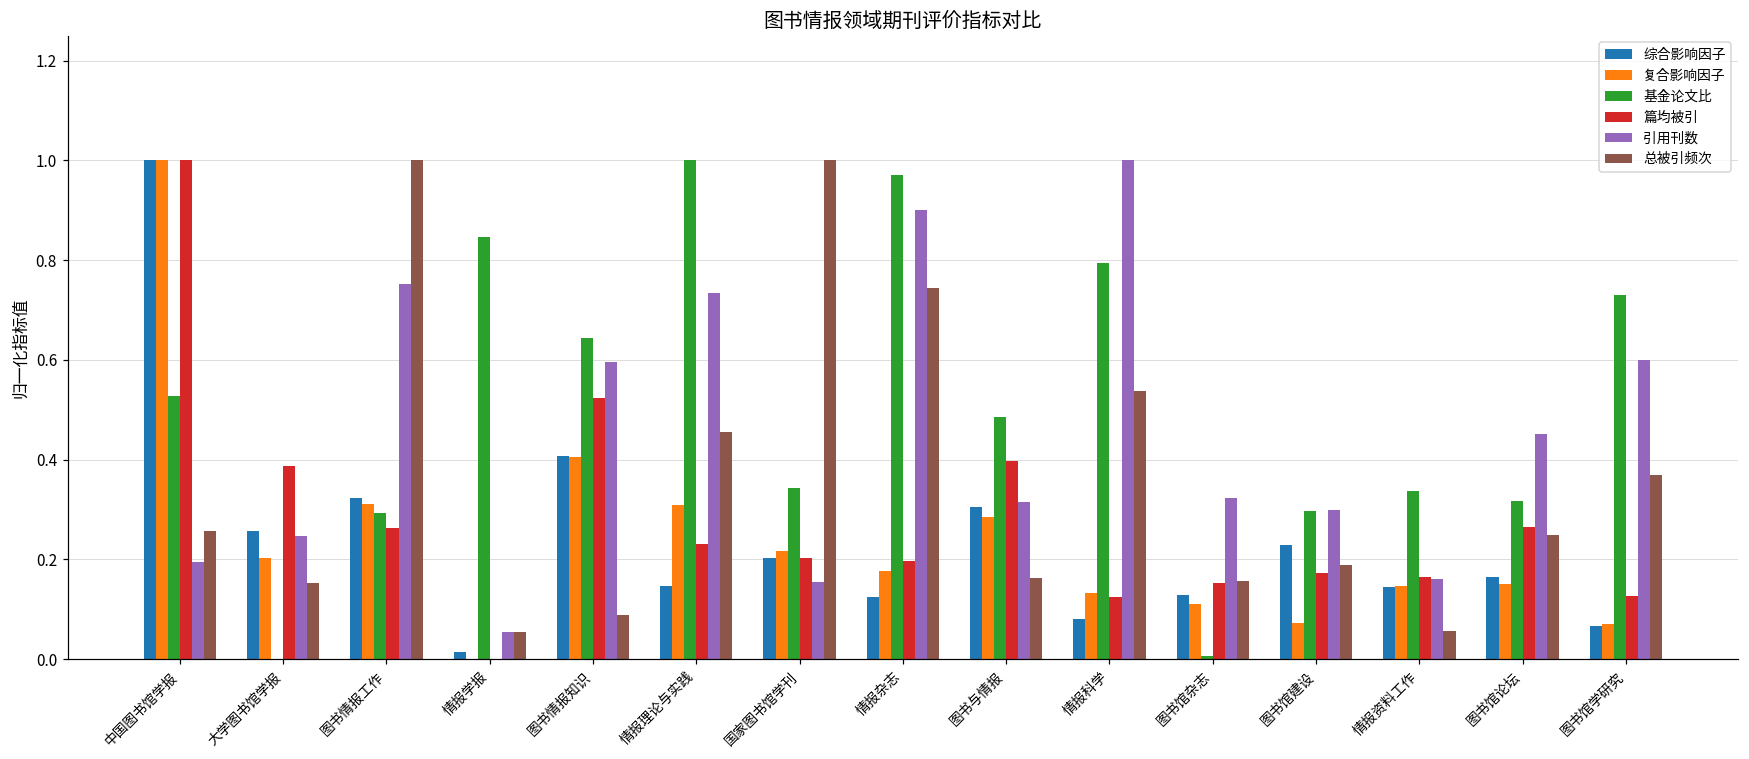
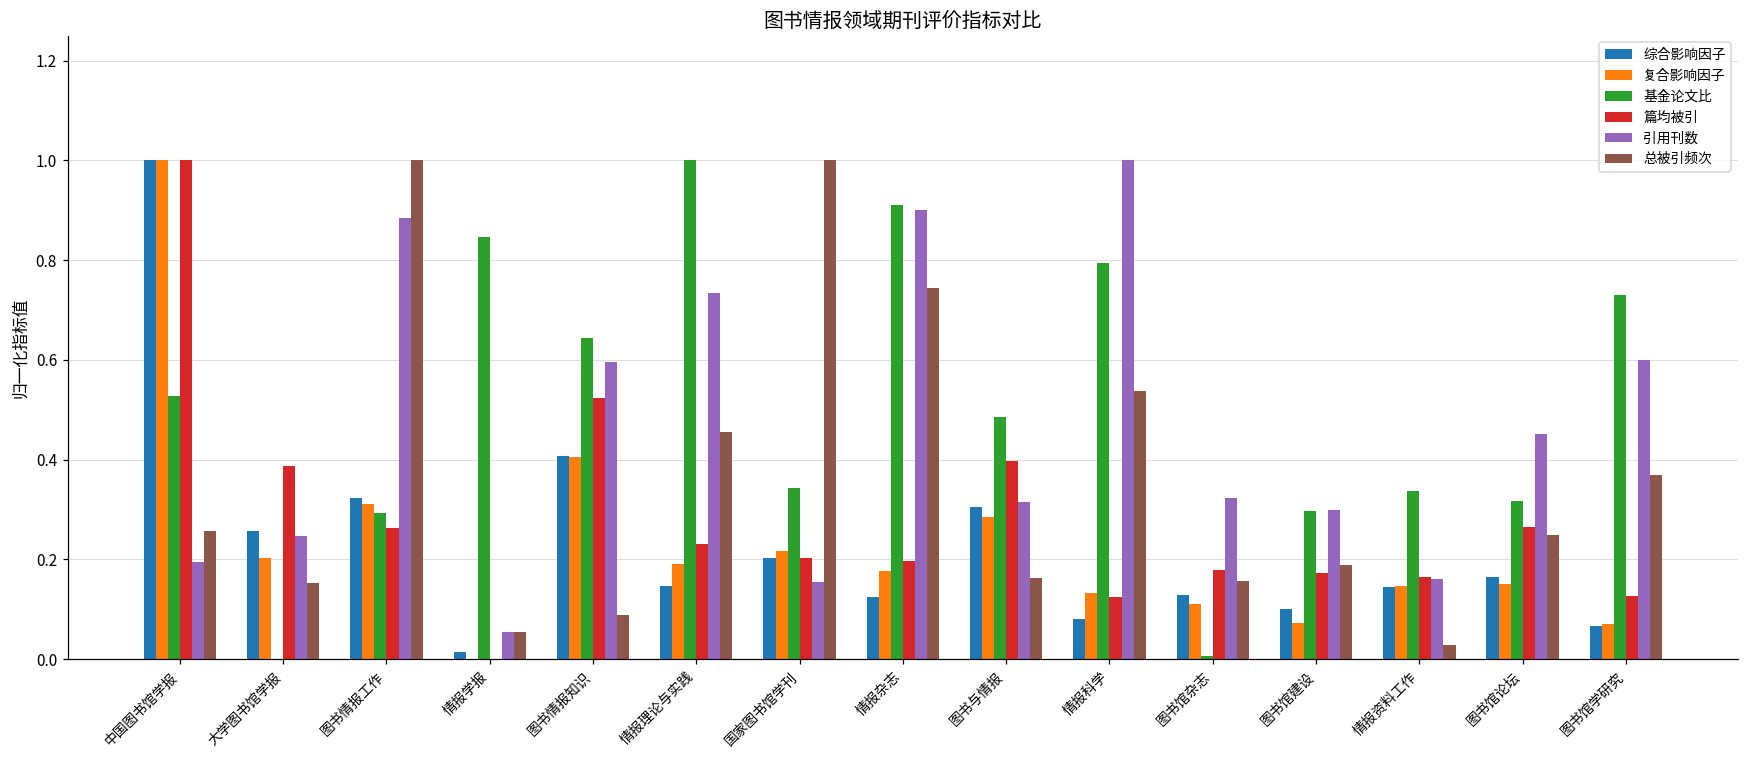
  {
    "综合影响因子": {
      "中国图书馆学报": 1.00,
      "大学图书馆学报": 0.26,
      "图书情报工作": 0.32,
      "情报学报": 0.01,
      "图书情报知识": 0.41,
      "情报理论与实践": 0.15,
      "国家图书馆学刊": 0.20,
      "情报杂志": 0.13,
      "图书与情报": 0.30,
      "情报科学": 0.08,
      "图书馆杂志": 0.13,
-     "图书馆建设": 0.23,
+     "图书馆建设": 0.10,
      "情报资料工作": 0.14,
      "图书馆论坛": 0.16,
      "图书馆学研究": 0.07
    },
    "复合影响因子": {
      "中国图书馆学报": 1.00,
      "大学图书馆学报": 0.20,
      "图书情报工作": 0.31,
      "情报学报": 0.00,
      "图书情报知识": 0.41,
-     "情报理论与实践": 0.31,
+     "情报理论与实践": 0.19,
      "国家图书馆学刊": 0.22,
      "情报杂志": 0.18,
      "图书与情报": 0.28,
      "情报科学": 0.13,
      "图书馆杂志": 0.11,
      "图书馆建设": 0.07,
      "情报资料工作": 0.15,
      "图书馆论坛": 0.15,
      "图书馆学研究": 0.07
    },
    "基金论文比": {
      "中国图书馆学报": 0.53,
      "大学图书馆学报": 0.00,
      "图书情报工作": 0.29,
      "情报学报": 0.85,
      "图书情报知识": 0.64,
      "情报理论与实践": 1.00,
      "国家图书馆学刊": 0.34,
-     "情报杂志": 0.97,
+     "情报杂志": 0.91,
      "图书与情报": 0.49,
      "情报科学": 0.79,
      "图书馆杂志": 0.01,
      "图书馆建设": 0.30,
      "情报资料工作": 0.34,
      "图书馆论坛": 0.32,
      "图书馆学研究": 0.73
    },
    "篇均被引": {
      "中国图书馆学报": 1.00,
      "大学图书馆学报": 0.39,
      "图书情报工作": 0.26,
      "情报学报": 0.00,
      "图书情报知识": 0.52,
      "情报理论与实践": 0.23,
      "国家图书馆学刊": 0.20,
      "情报杂志": 0.20,
      "图书与情报": 0.40,
      "情报科学": 0.12,
-     "图书馆杂志": 0.15,
+     "图书馆杂志": 0.18,
      "图书馆建设": 0.17,
      "情报资料工作": 0.16,
      "图书馆论坛": 0.27,
      "图书馆学研究": 0.13
    },
    "引用刊数": {
      "中国图书馆学报": 0.19,
      "大学图书馆学报": 0.25,
-     "图书情报工作": 0.75,
+     "图书情报工作": 0.88,
      "情报学报": 0.05,
      "图书情报知识": 0.59,
      "情报理论与实践": 0.73,
      "国家图书馆学刊": 0.15,
      "情报杂志": 0.90,
      "图书与情报": 0.31,
      "情报科学": 1.00,
      "图书馆杂志": 0.32,
      "图书馆建设": 0.30,
      "情报资料工作": 0.16,
      "图书馆论坛": 0.45,
      "图书馆学研究": 0.60
    },
    "总被引频次": {
      "中国图书馆学报": 0.26,
      "大学图书馆学报": 0.15,
      "图书情报工作": 1.00,
      "情报学报": 0.05,
      "图书情报知识": 0.09,
      "情报理论与实践": 0.46,
      "国家图书馆学刊": 1.00,
      "情报杂志": 0.74,
      "图书与情报": 0.16,
      "情报科学": 0.54,
      "图书馆杂志": 0.16,
      "图书馆建设": 0.19,
-     "情报资料工作": 0.06,
+     "情报资料工作": 0.03,
      "图书馆论坛": 0.25,
      "图书馆学研究": 0.37
    }
  }
